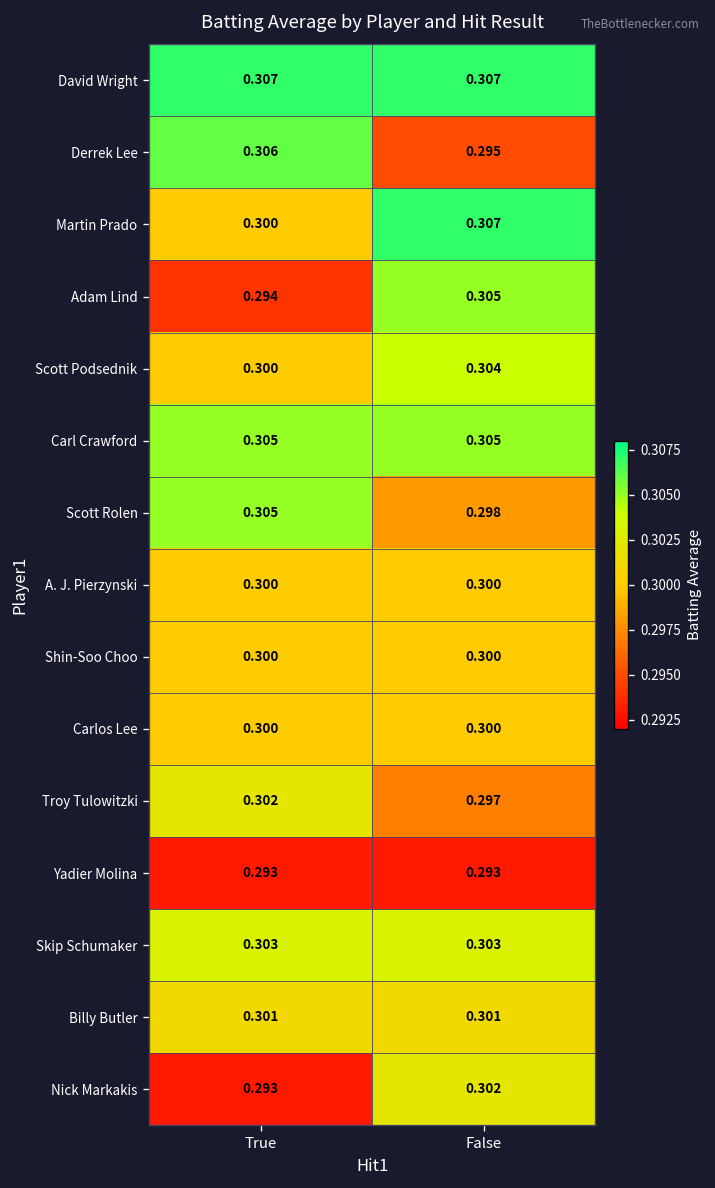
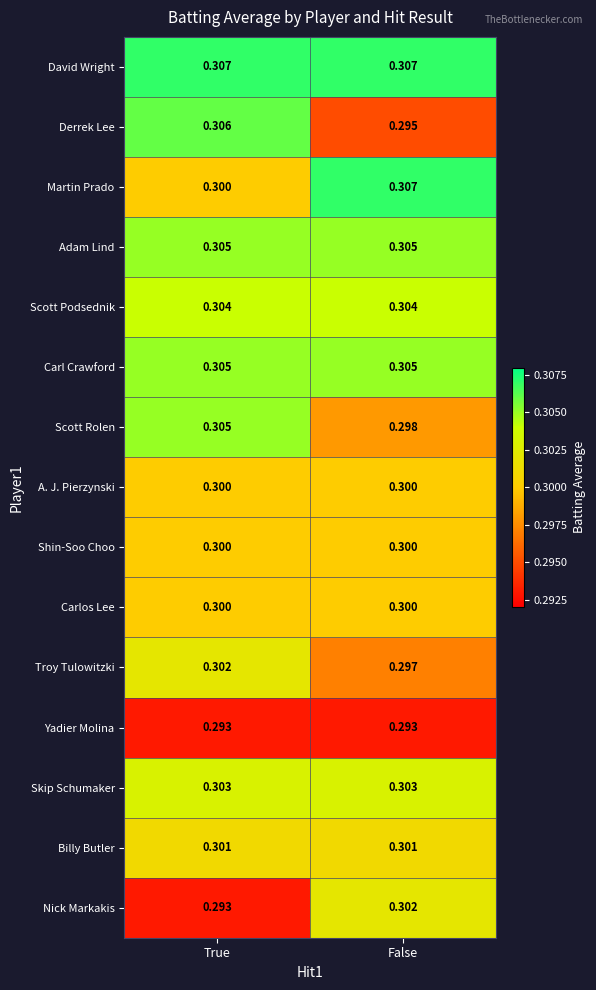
  {
    "David Wright": {
      "True": 0.307,
      "False": 0.307
    },
    "Derrek Lee": {
      "True": 0.306,
      "False": 0.295
    },
    "Martin Prado": {
      "True": 0.300,
      "False": 0.307
    },
    "Adam Lind": {
-     "True": 0.294,
+     "True": 0.305,
      "False": 0.305
    },
    "Scott Podsednik": {
-     "True": 0.300,
+     "True": 0.304,
      "False": 0.304
    },
    "Carl Crawford": {
      "True": 0.305,
      "False": 0.305
    },
    "Scott Rolen": {
      "True": 0.305,
      "False": 0.298
    },
    "A. J. Pierzynski": {
      "True": 0.300,
      "False": 0.300
    },
    "Shin-Soo Choo": {
      "True": 0.300,
      "False": 0.300
    },
    "Carlos Lee": {
      "True": 0.300,
      "False": 0.300
    },
    "Troy Tulowitzki": {
      "True": 0.302,
      "False": 0.297
    },
    "Yadier Molina": {
      "True": 0.293,
      "False": 0.293
    },
    "Skip Schumaker": {
      "True": 0.303,
      "False": 0.303
    },
    "Billy Butler": {
      "True": 0.301,
      "False": 0.301
    },
    "Nick Markakis": {
      "True": 0.293,
      "False": 0.302
    }
  }
